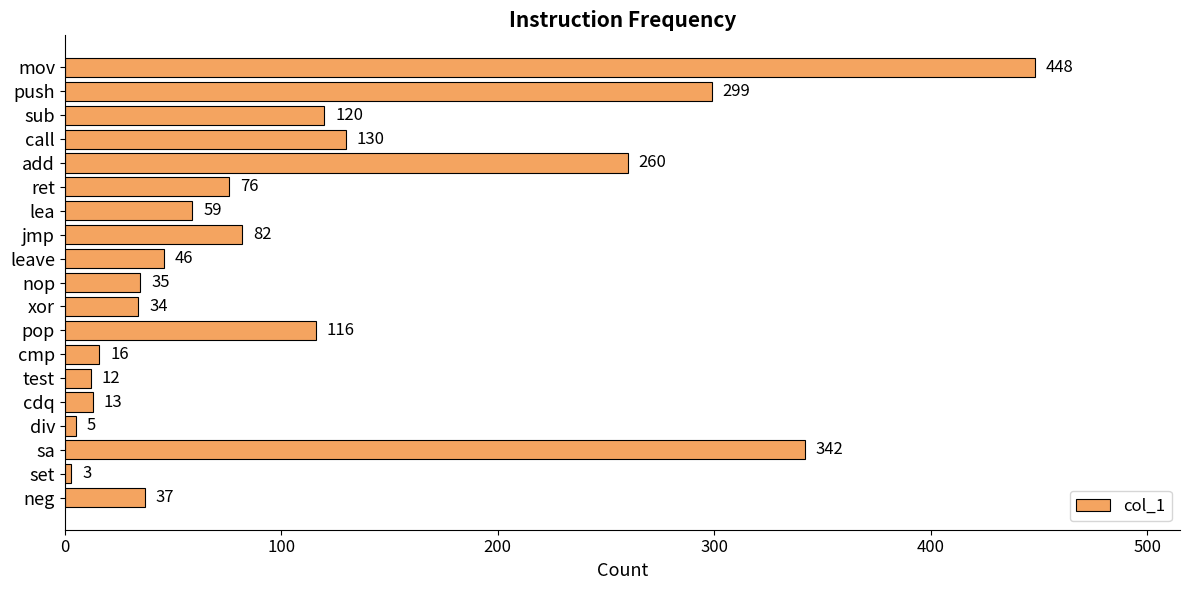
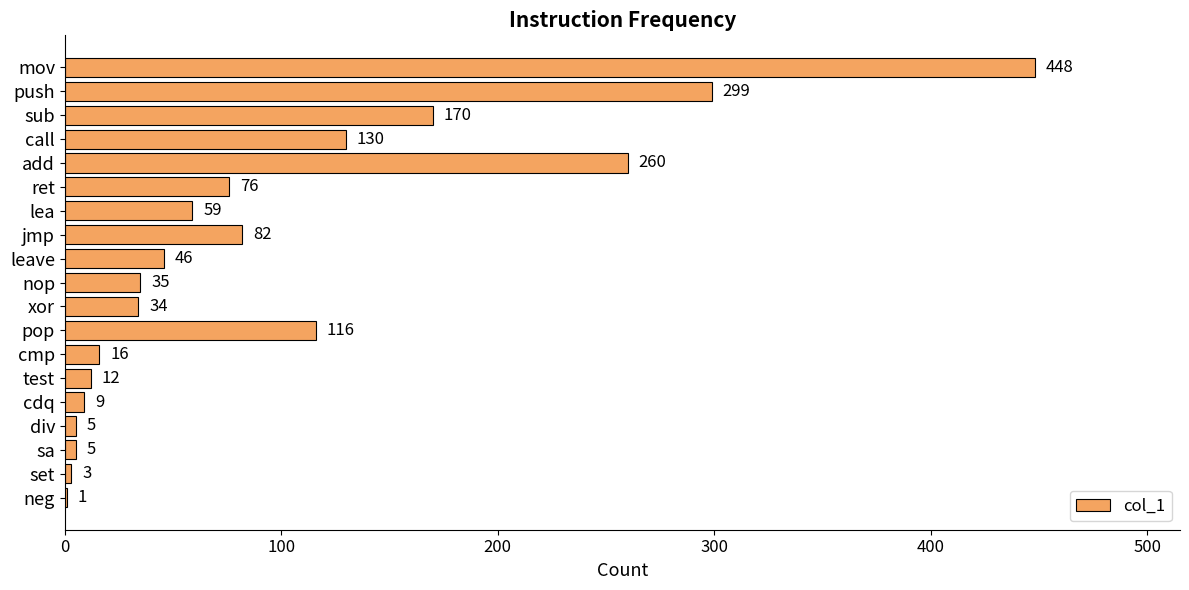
  {
    "mov": 448,
    "push": 299,
-   "sub": 120,
+   "sub": 170,
    "call": 130,
    "add": 260,
    "ret": 76,
    "lea": 59,
    "jmp": 82,
    "leave": 46,
    "nop": 35,
    "xor": 34,
    "pop": 116,
    "cmp": 16,
    "test": 12,
-   "cdq": 13,
+   "cdq": 9,
    "div": 5,
-   "sa": 342,
+   "sa": 5,
    "set": 3,
-   "neg": 37
+   "neg": 1
  }
